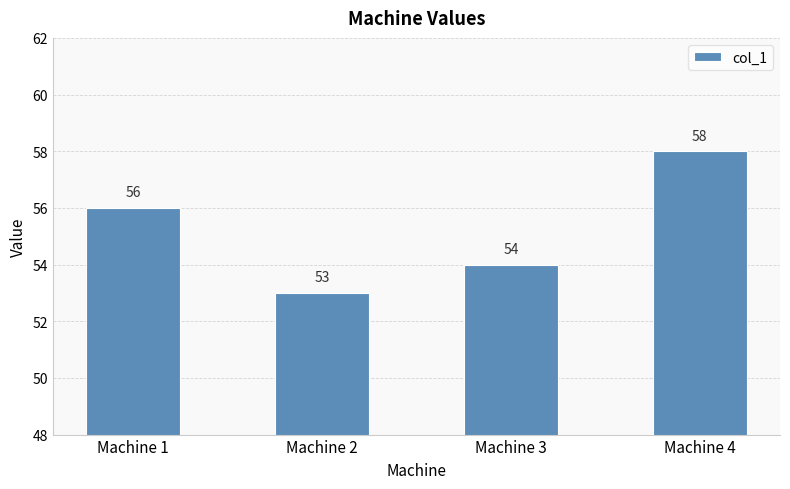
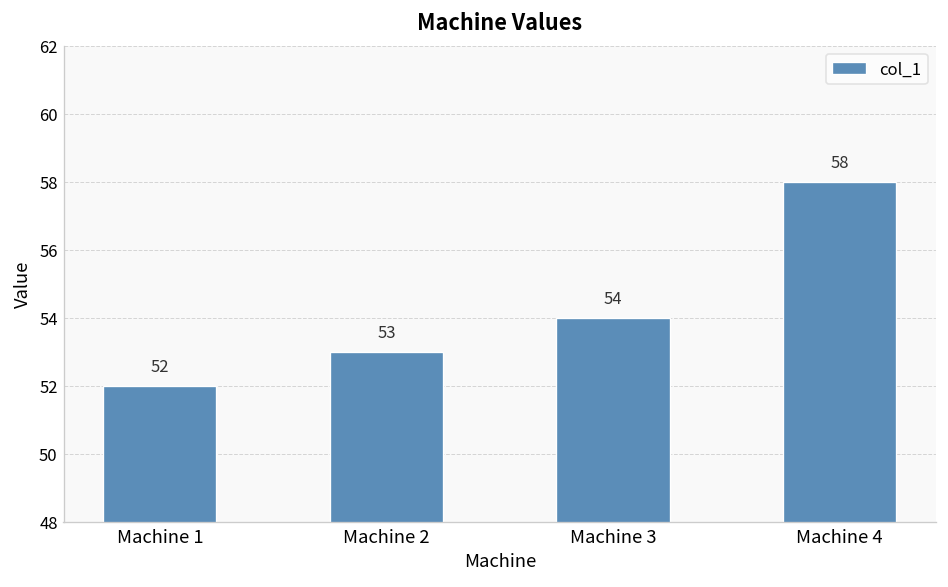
  {
-   "Machine 1": 56,
+   "Machine 1": 52,
    "Machine 2": 53,
    "Machine 3": 54,
    "Machine 4": 58
  }
